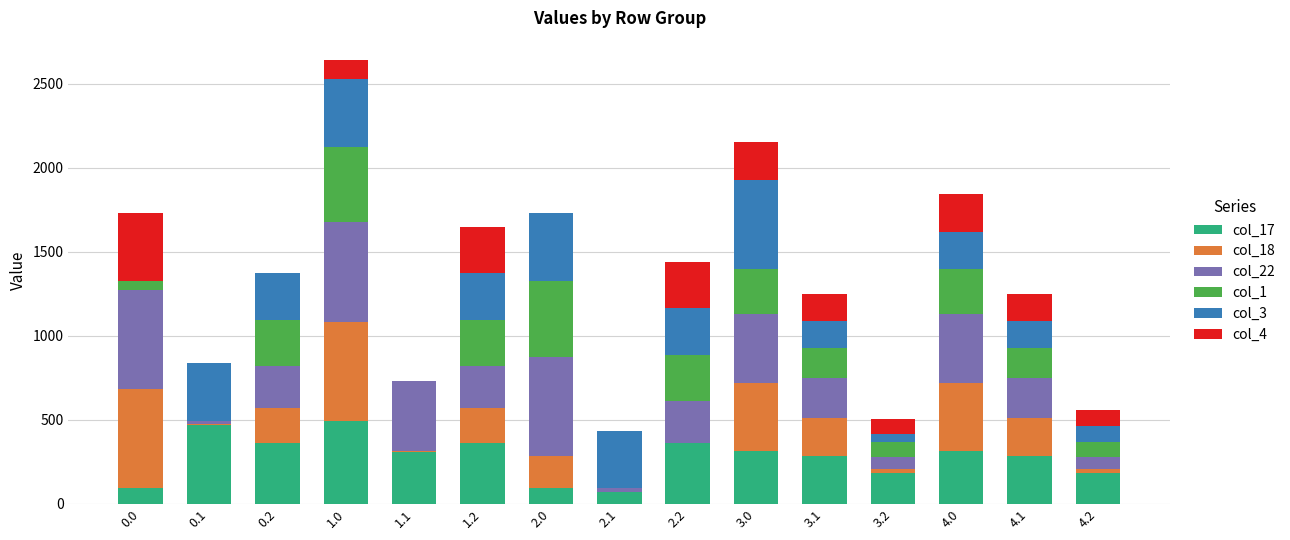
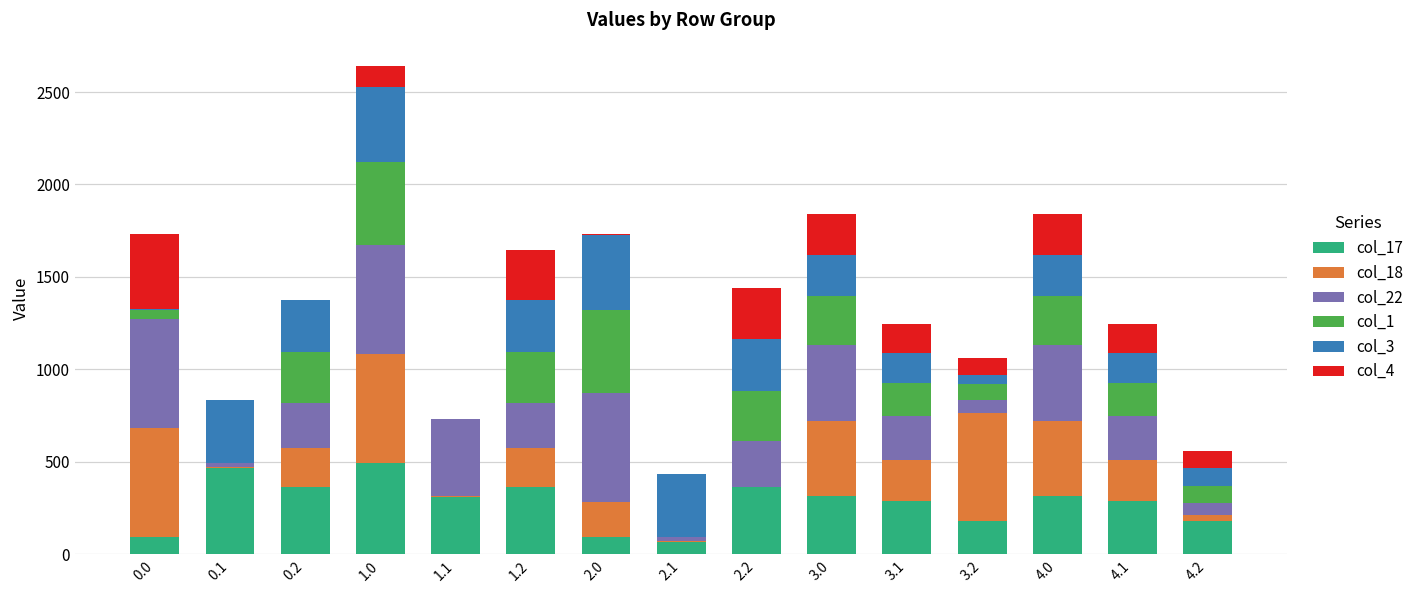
  {
    "col_17": {
      "0.0": 90,
      "0.1": 470,
      "0.2": 360,
      "1.0": 490,
      "1.1": 310,
      "1.2": 360,
      "2.0": 90,
      "2.1": 70,
      "2.2": 360,
      "3.0": 310,
      "3.1": 280,
      "3.2": 180,
      "4.0": 310,
      "4.1": 280,
      "4.2": 180
    },
    "col_18": {
      "0.0": 590,
      "0.2": 210,
      "1.0": 590,
      "1.2": 210,
      "2.0": 190,
      "2.2": 0,
      "3.0": 410,
      "3.1": 220,
-     "3.2": 30,
+     "3.2": 580,
      "4.0": 410,
      "4.1": 220,
      "4.2": 30
    },
    "col_22": {
      "0.0": 590,
      "0.1": 20,
      "0.2": 250,
      "1.0": 590,
      "1.1": 420,
      "1.2": 250,
      "2.0": 590,
      "2.1": 20,
      "2.2": 250,
      "3.0": 410,
      "3.1": 240,
      "3.2": 70,
      "4.0": 410,
      "4.1": 240,
      "4.2": 70
    },
    "col_1": {
      "0.0": 50,
      "0.1": 0,
      "0.2": 270,
      "1.0": 450,
      "1.1": 0,
      "1.2": 270,
      "2.0": 450,
      "2.1": 0,
      "2.2": 270,
      "3.0": 270,
      "3.1": 180,
      "3.2": 90,
      "4.0": 270,
      "4.1": 180,
      "4.2": 90
    },
    "col_3": {
      "0.1": 340,
      "0.2": 280,
      "1.0": 400,
      "1.1": 0,
      "1.2": 280,
      "2.0": 400,
      "2.1": 340,
      "2.2": 280,
-     "3.0": 530,
+     "3.0": 220,
      "3.1": 160,
      "3.2": 50,
      "4.0": 220,
      "4.1": 160,
      "4.2": 100
    },
    "col_4": {
      "0.0": 400,
      "0.1": 0,
      "0.2": 0,
      "1.0": 110,
      "1.1": 0,
      "1.2": 270,
      "2.1": 0,
      "2.2": 270,
      "3.0": 220,
      "3.1": 160,
      "3.2": 90,
      "4.0": 220,
      "4.1": 160,
      "4.2": 90
    }
  }
